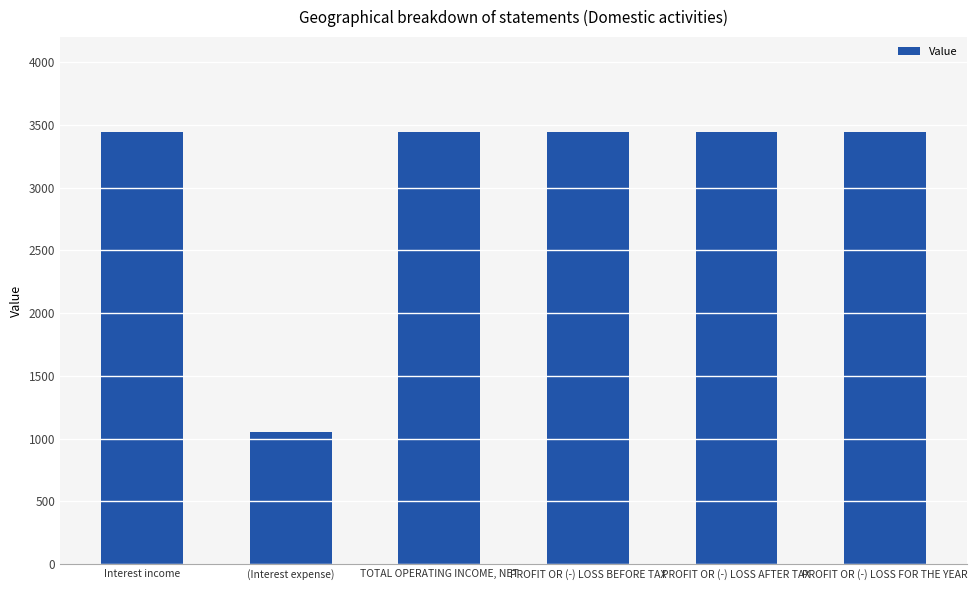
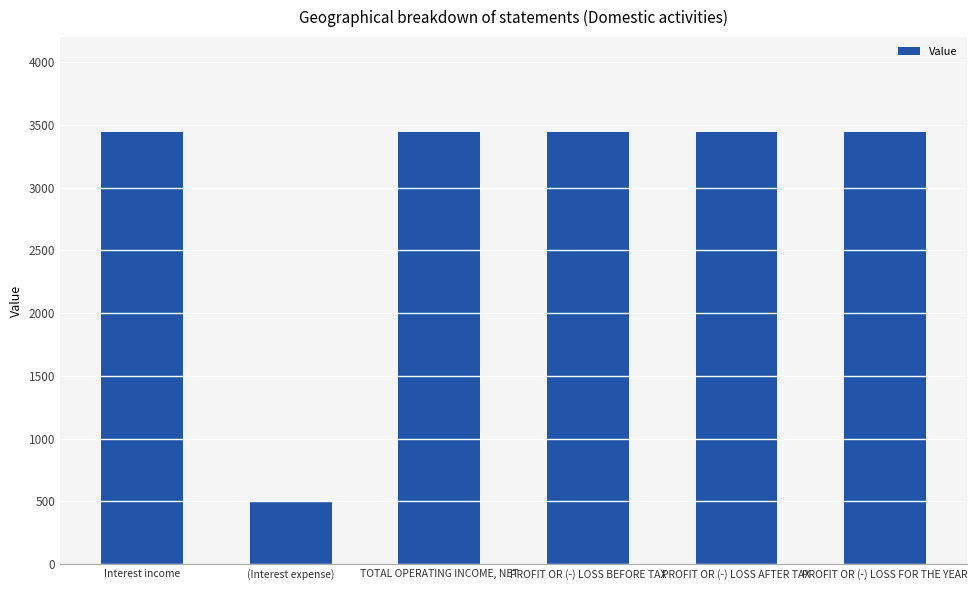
  {
    "Interest income": 3450,
-   "(Interest expense)": 1060,
+   "(Interest expense)": 500,
    "TOTAL OPERATING INCOME, NET": 3450,
    "PROFIT OR (-) LOSS BEFORE TAX": 3450,
    "PROFIT OR (-) LOSS AFTER TAX": 3450,
    "PROFIT OR (-) LOSS FOR THE YEAR": 3450
  }
